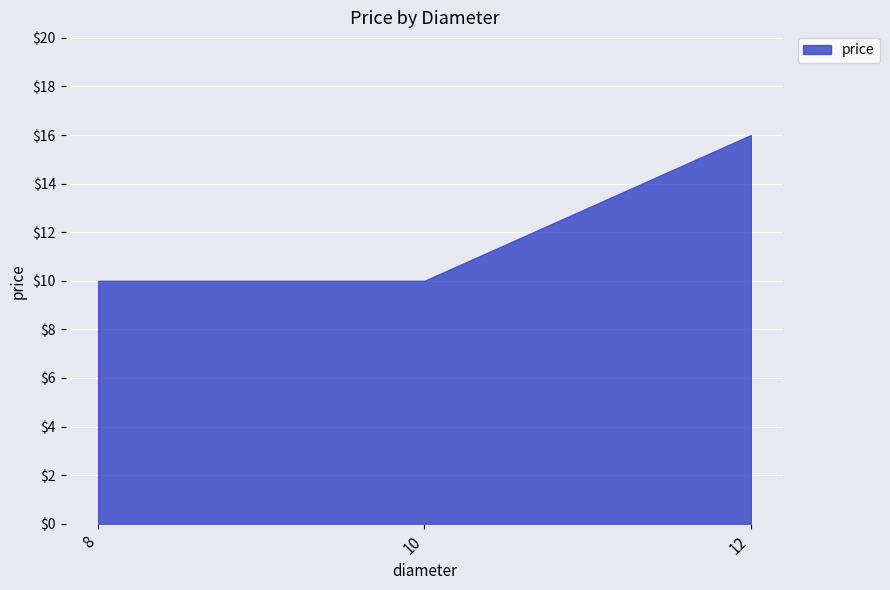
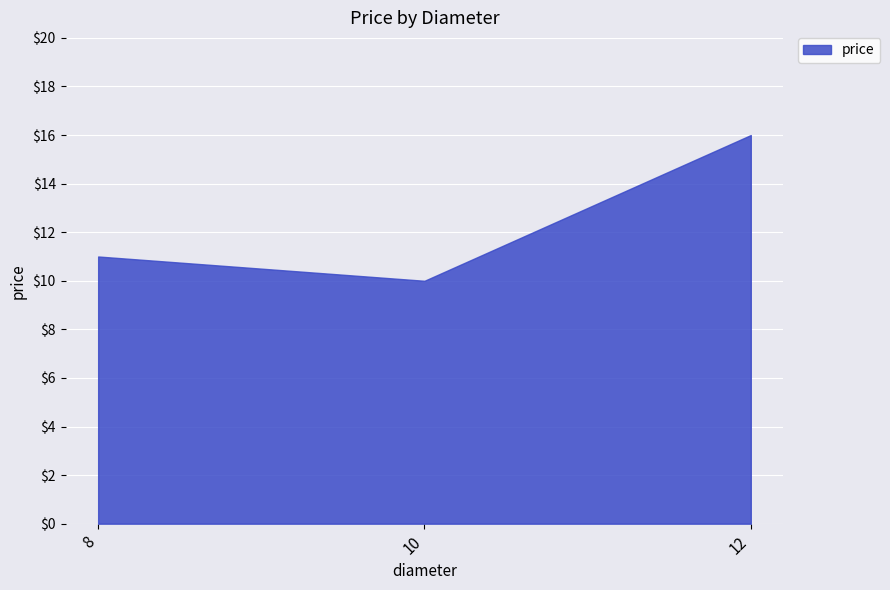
  {
-   "8": "$10",
+   "8": "$11",
    "10": "$10",
    "12": "$16"
  }
